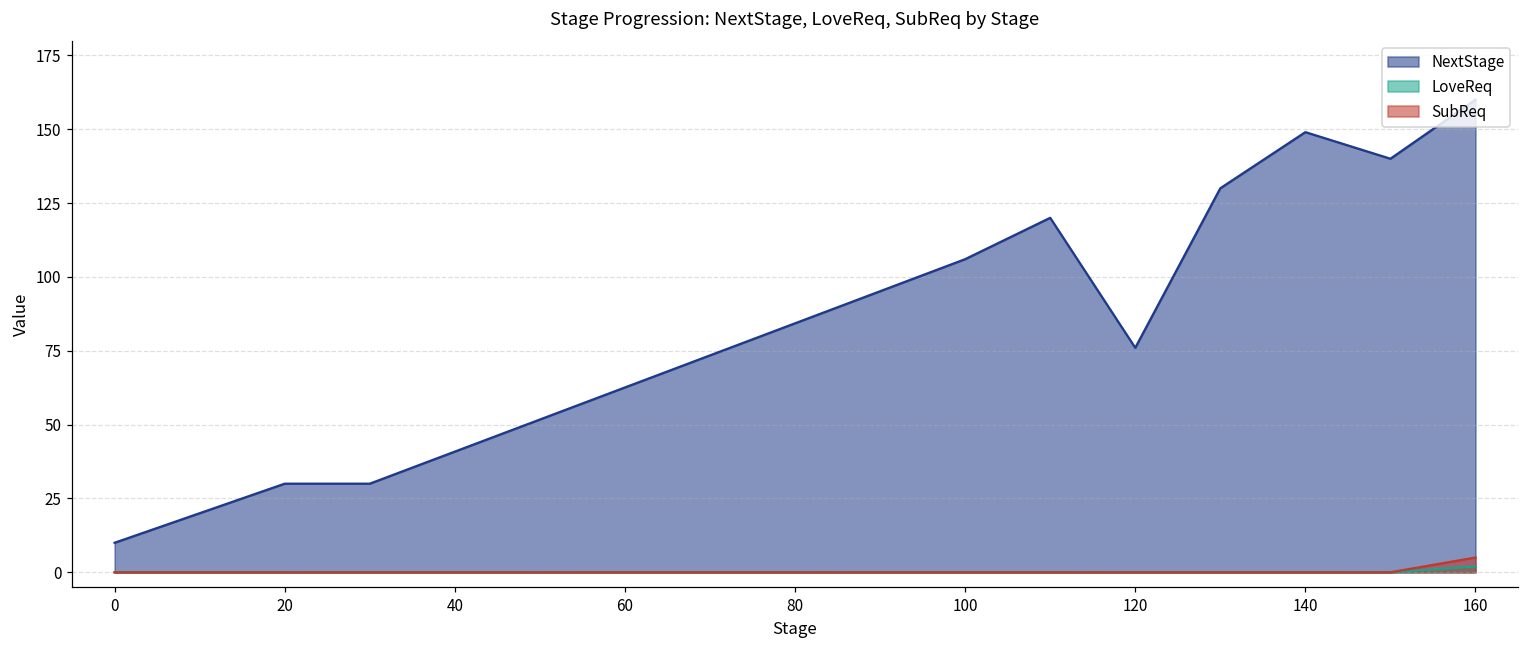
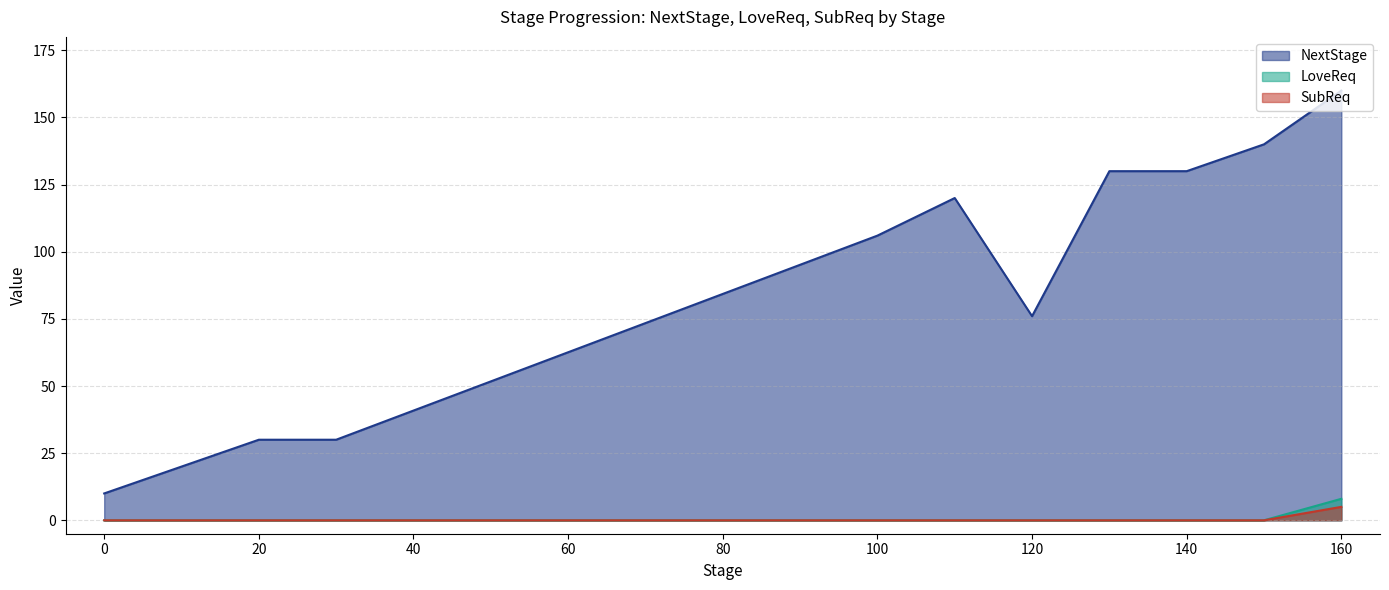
  {
    "NextStage": {
      "0": 10,
      "20": 30,
      "100": 106,
      "120": 76,
-     "140": 149
+     "140": 130
    },
    "LoveReq": {
-     "160": 2
+     "160": 8
    },
    "SubReq": {
      "160": 5
    }
  }
